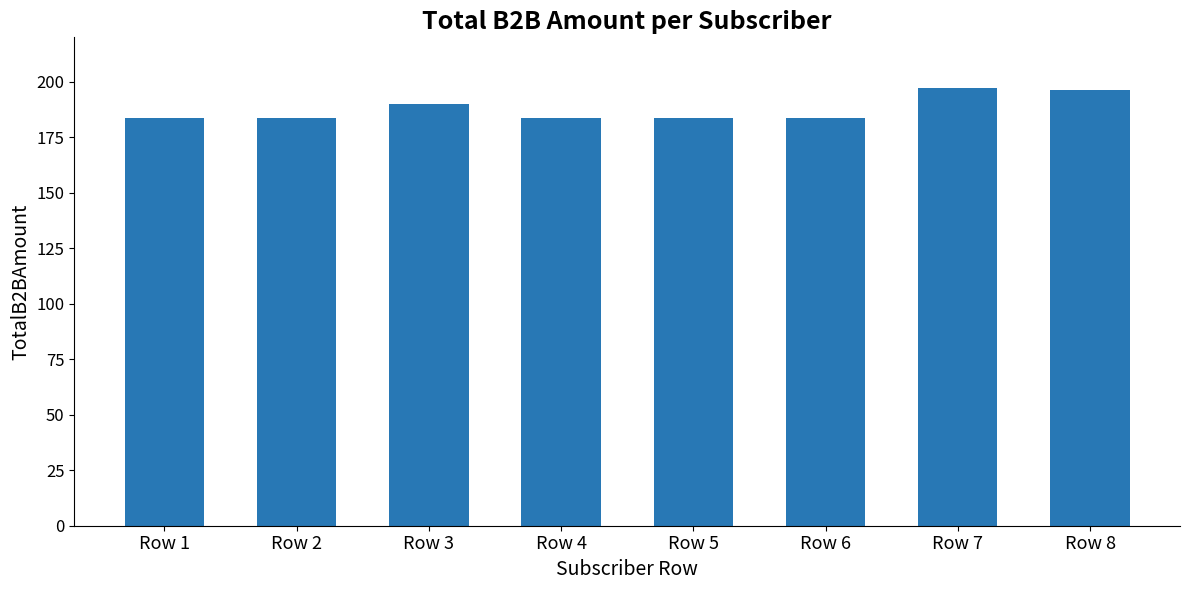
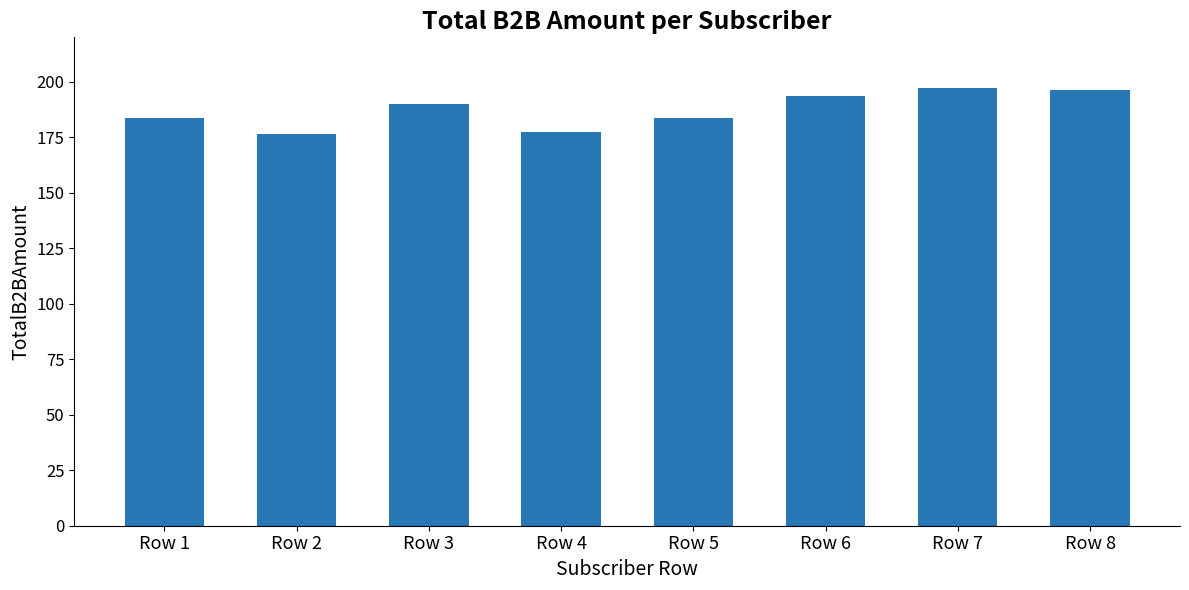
  {
    "Row 1": 184,
-   "Row 2": 184,
+   "Row 2": 176,
    "Row 3": 190,
-   "Row 4": 184,
+   "Row 4": 177,
    "Row 5": 184,
-   "Row 6": 184,
+   "Row 6": 194,
    "Row 7": 197,
    "Row 8": 196
  }
